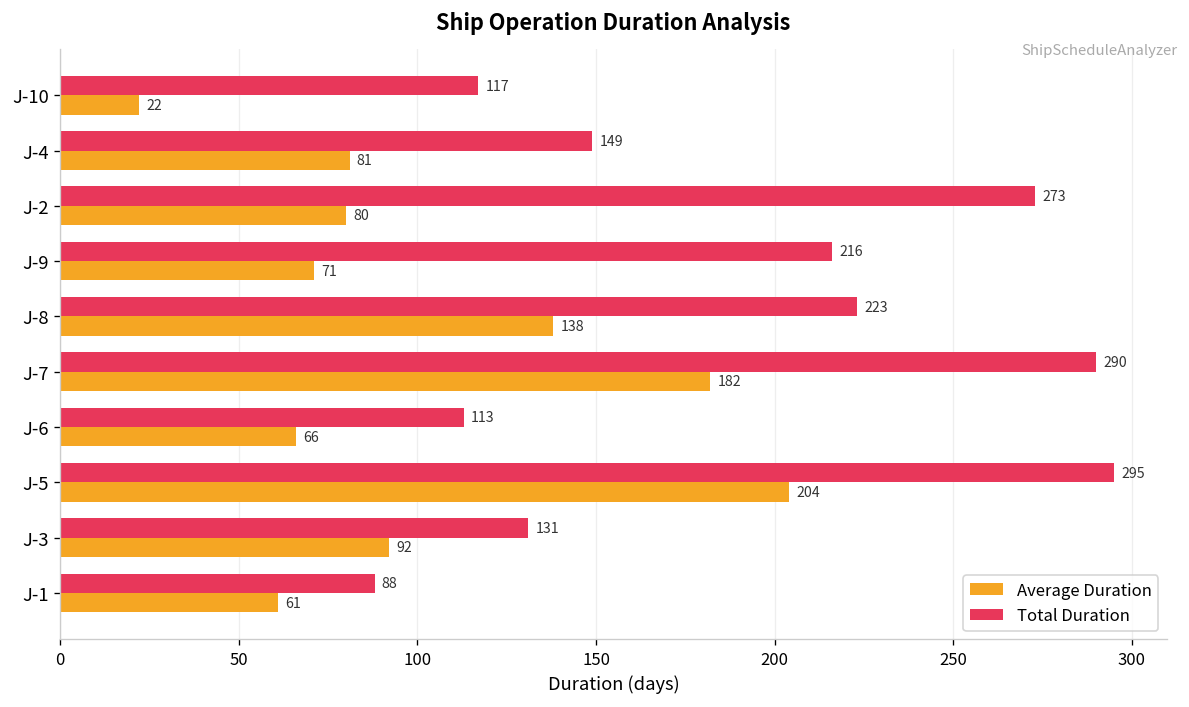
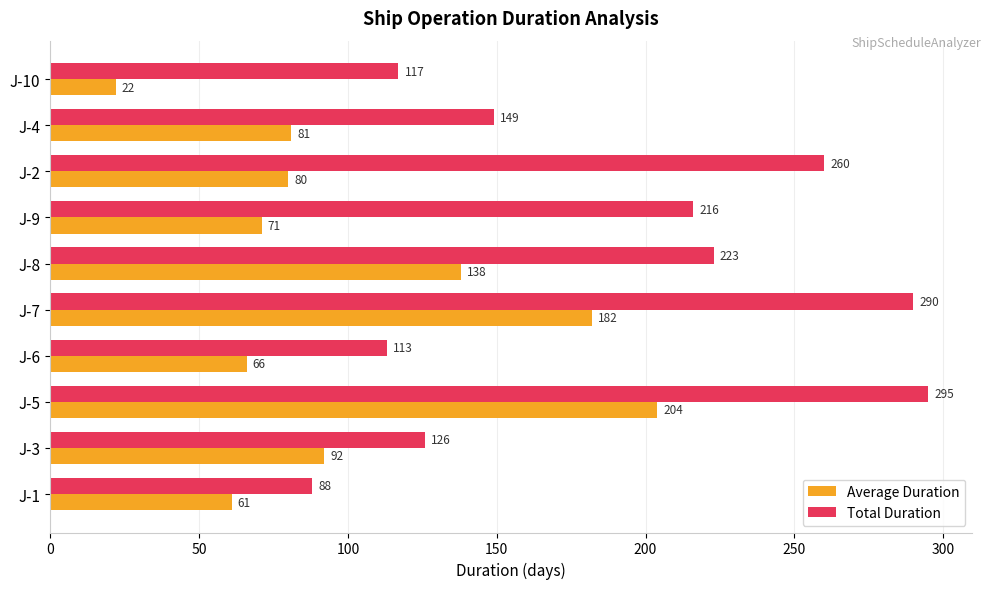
  {
    "Average Duration": {
      "J-10": 22,
      "J-4": 81,
      "J-2": 80,
      "J-9": 71,
      "J-8": 138,
      "J-7": 182,
      "J-6": 66,
      "J-5": 204,
      "J-3": 92,
      "J-1": 61
    },
    "Total Duration": {
      "J-10": 117,
      "J-4": 149,
-     "J-2": 273,
+     "J-2": 260,
      "J-9": 216,
      "J-8": 223,
      "J-7": 290,
      "J-6": 113,
      "J-5": 295,
-     "J-3": 131,
+     "J-3": 126,
      "J-1": 88
    }
  }
